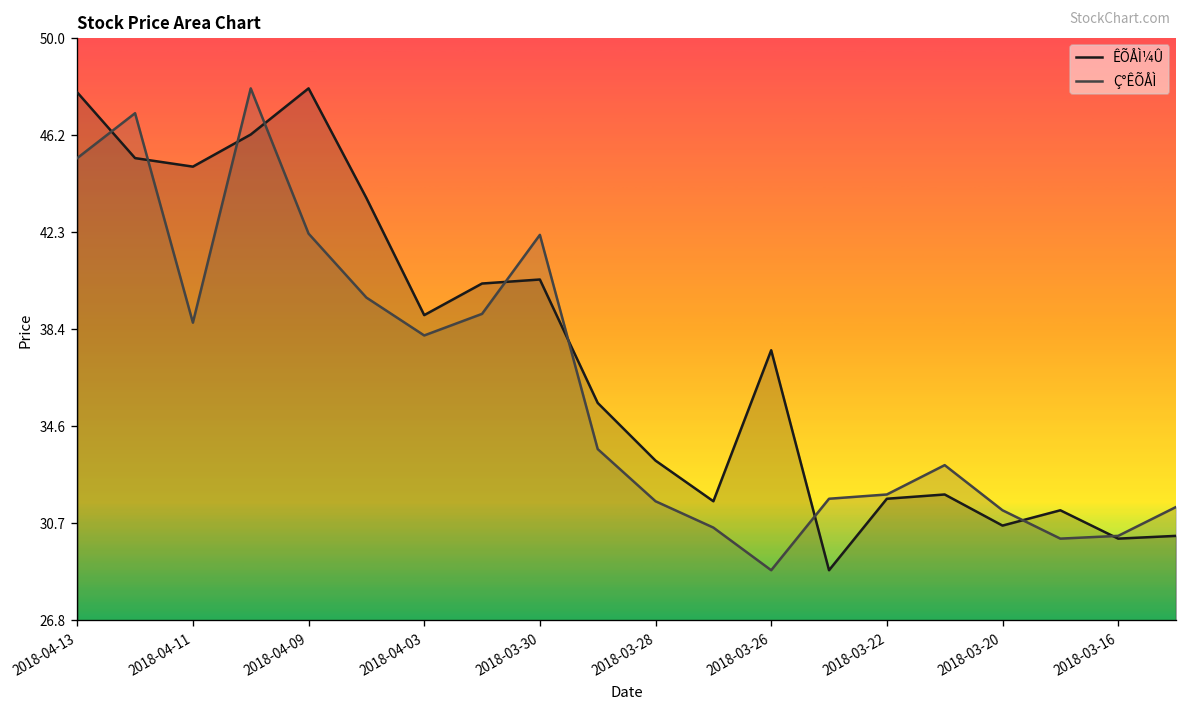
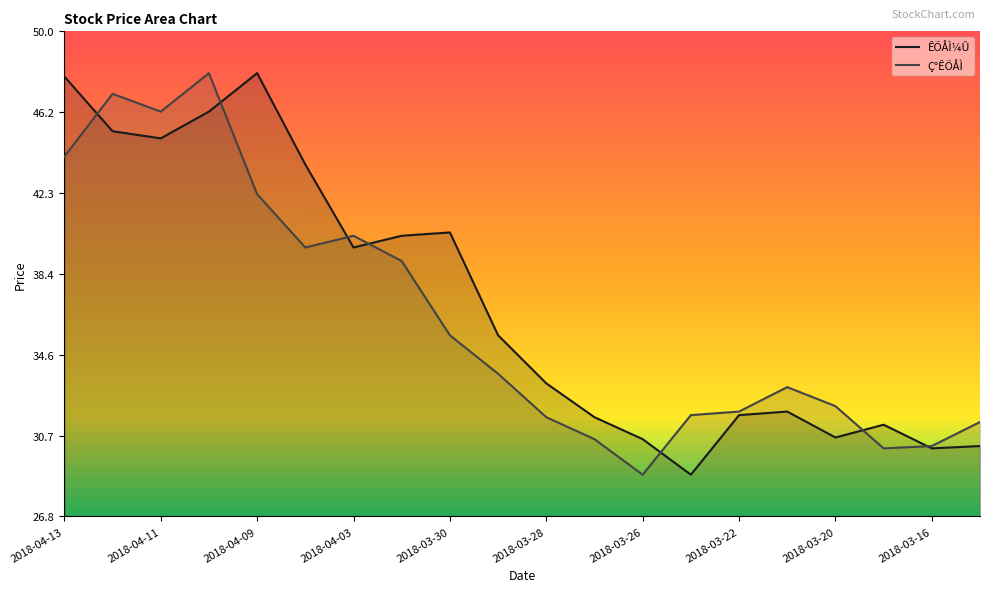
  {
    "ÊÕÅÌ¼Û": {
      "2018-04-13": 47.9,
      "2018-04-11": 44.9,
      "2018-04-09": 48.0,
-     "2018-04-03": 39.0,
+     "2018-04-03": 39.7,
      "2018-03-30": 40.4,
      "2018-03-28": 33.2,
-     "2018-03-26": 37.6,
+     "2018-03-26": 30.5,
      "2018-03-22": 31.7,
      "2018-03-20": 30.6
    },
    "Ç°ÊÕÅÌ": {
-     "2018-04-13": 45.3,
-     "2018-04-11": 38.7,
+     "2018-04-13": 44.1,
+     "2018-04-11": 46.2,
      "2018-04-09": 42.3,
-     "2018-04-03": 38.2,
-     "2018-03-30": 42.2,
+     "2018-04-03": 40.3,
+     "2018-03-30": 35.5,
      "2018-03-28": 31.6,
      "2018-03-26": 28.8,
      "2018-03-22": 31.9,
-     "2018-03-20": 31.2
+     "2018-03-20": 32.1
    }
  }
